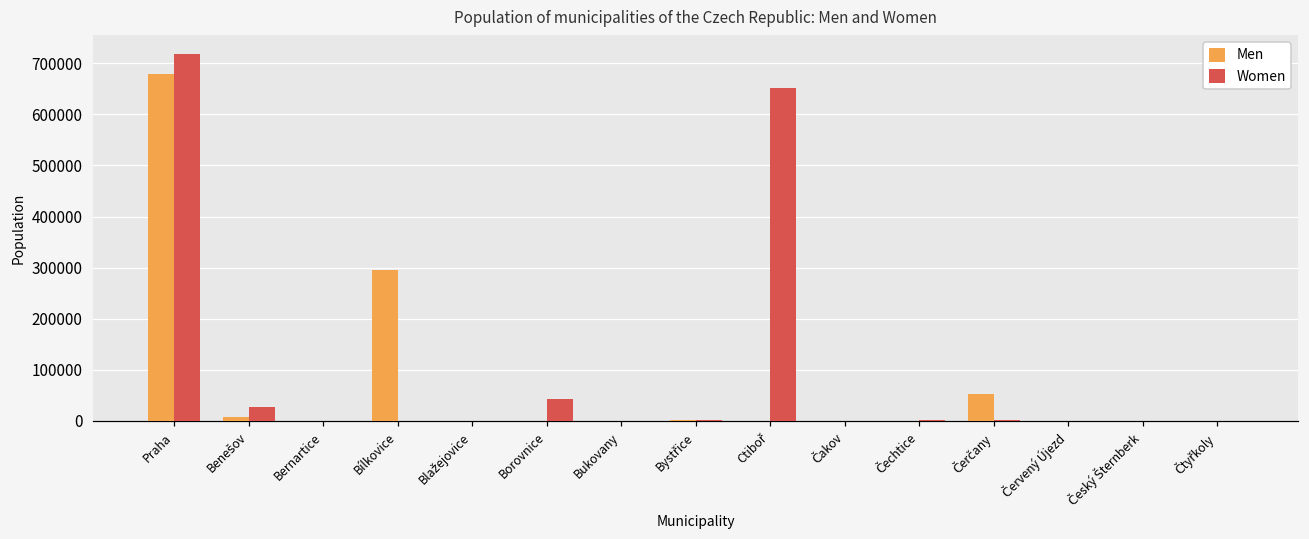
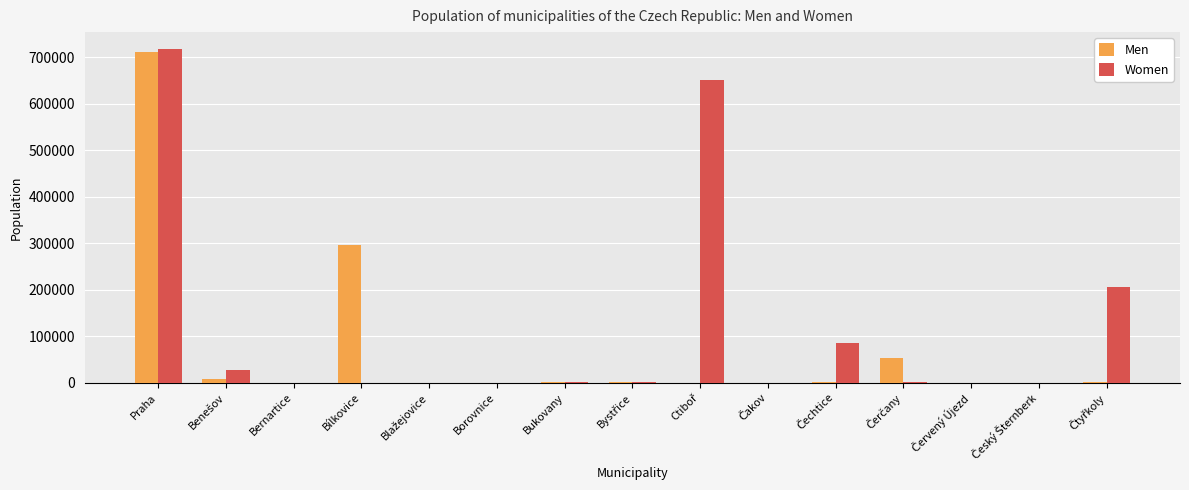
  {
    "Men": {
-     "Praha": 680000,
+     "Praha": 710000,
      "Benešov": 10000,
      "Bílkovice": 300000,
      "Čerčany": 50000
    },
    "Women": {
      "Praha": 720000,
      "Benešov": 30000,
-     "Borovnice": 40000,
+     "Borovnice": 0,
      "Ctiboř": 650000,
-     "Čechtice": 0,
-     "Čtyřkoly": 0
+     "Čechtice": 90000,
+     "Čtyřkoly": 210000
    }
  }
